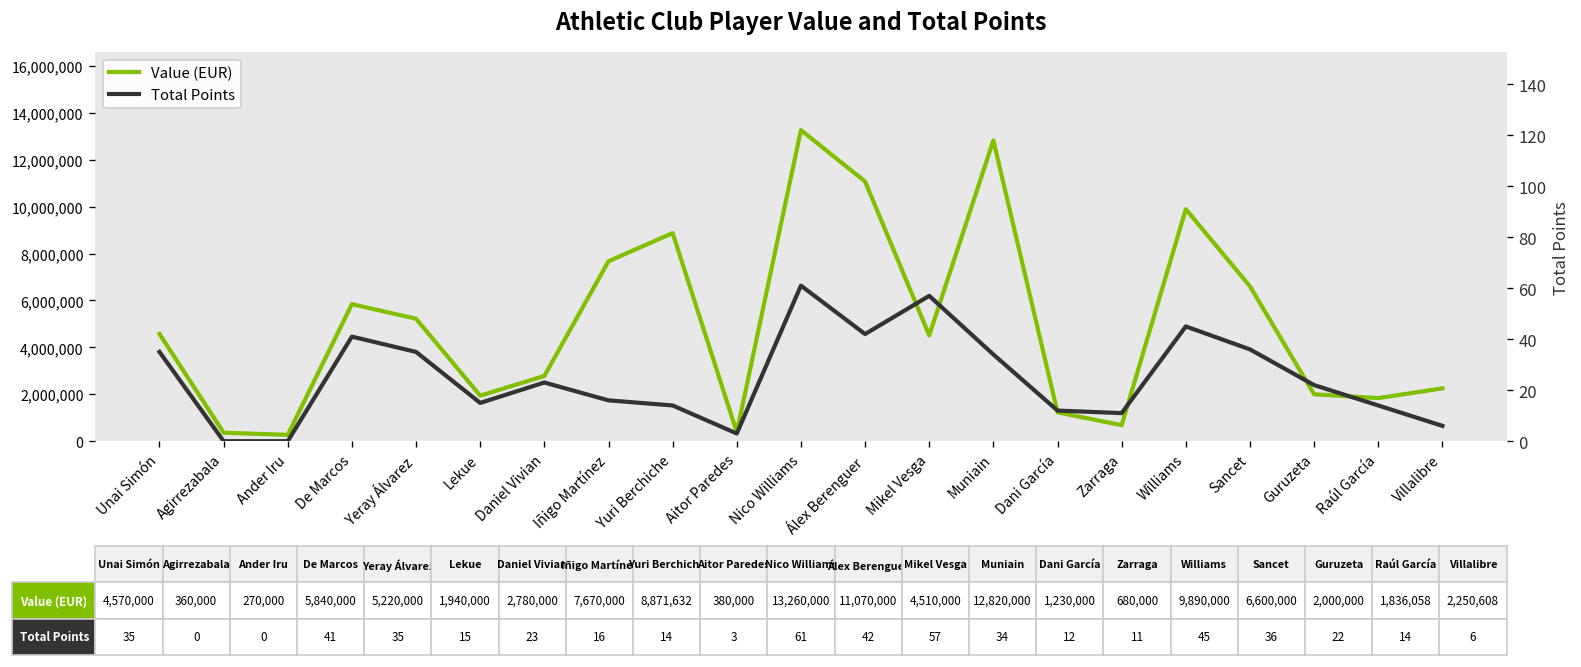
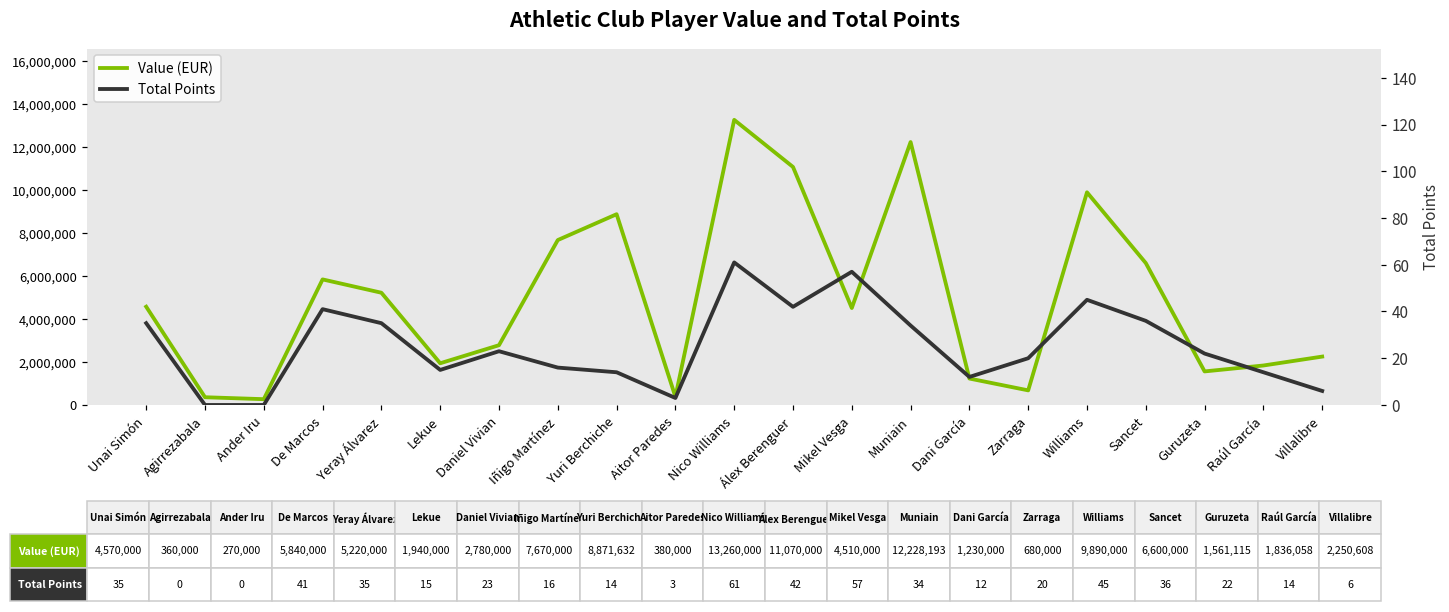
  {
    "Value (EUR)": {
-     "Muniain": "12,820,000",
-     "Guruzeta": "2,000,000"
+     "Muniain": "12,228,193",
+     "Guruzeta": "1,561,115"
    },
    "Total Points": {
-     "Zarraga": "11"
+     "Zarraga": "20"
    }
  }
